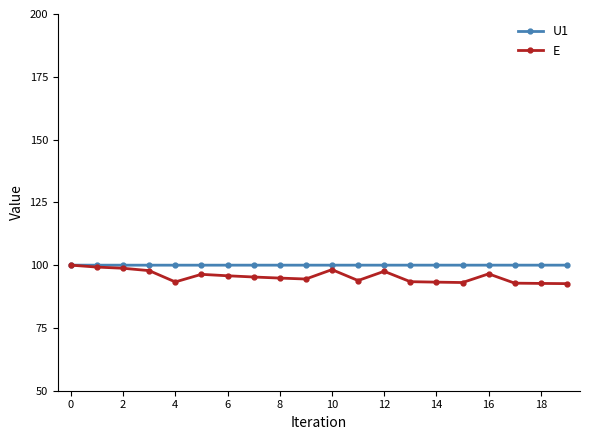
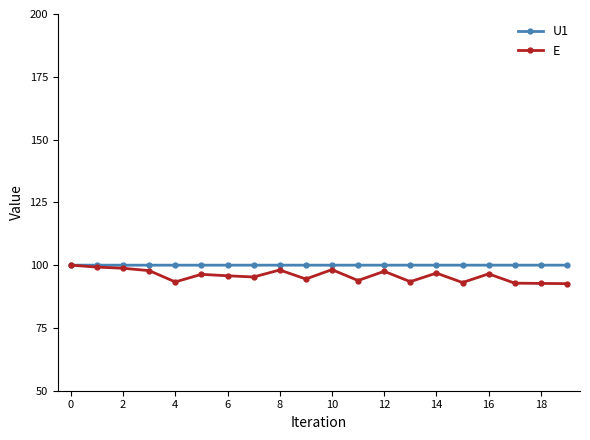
  {
    "U1": {
      "2": 100,
      "4": 100,
      "6": 100,
      "8": 100,
      "10": 100,
      "12": 100,
      "14": 100,
      "16": 100,
      "18": 100
    },
    "E": {
      "2": 99,
      "4": 93,
      "6": 96,
-     "8": 95,
+     "8": 98,
      "10": 98,
      "12": 98,
-     "14": 93,
+     "14": 97,
      "16": 97,
      "18": 93
    }
  }
